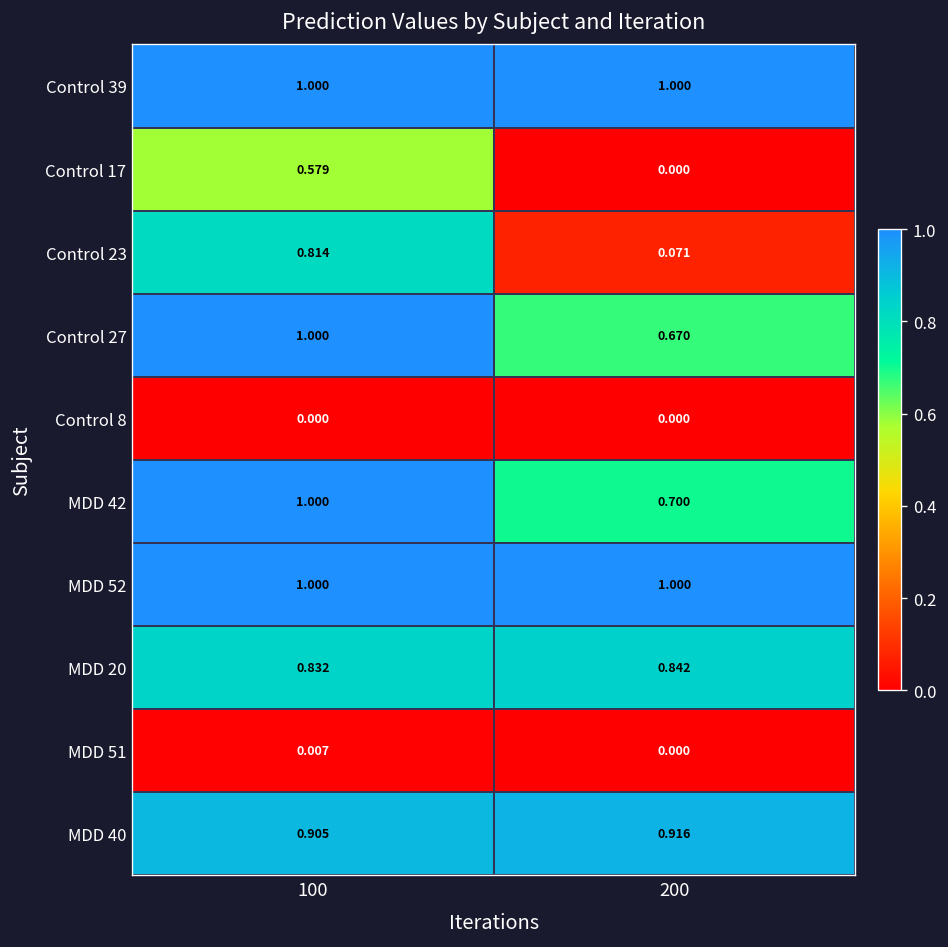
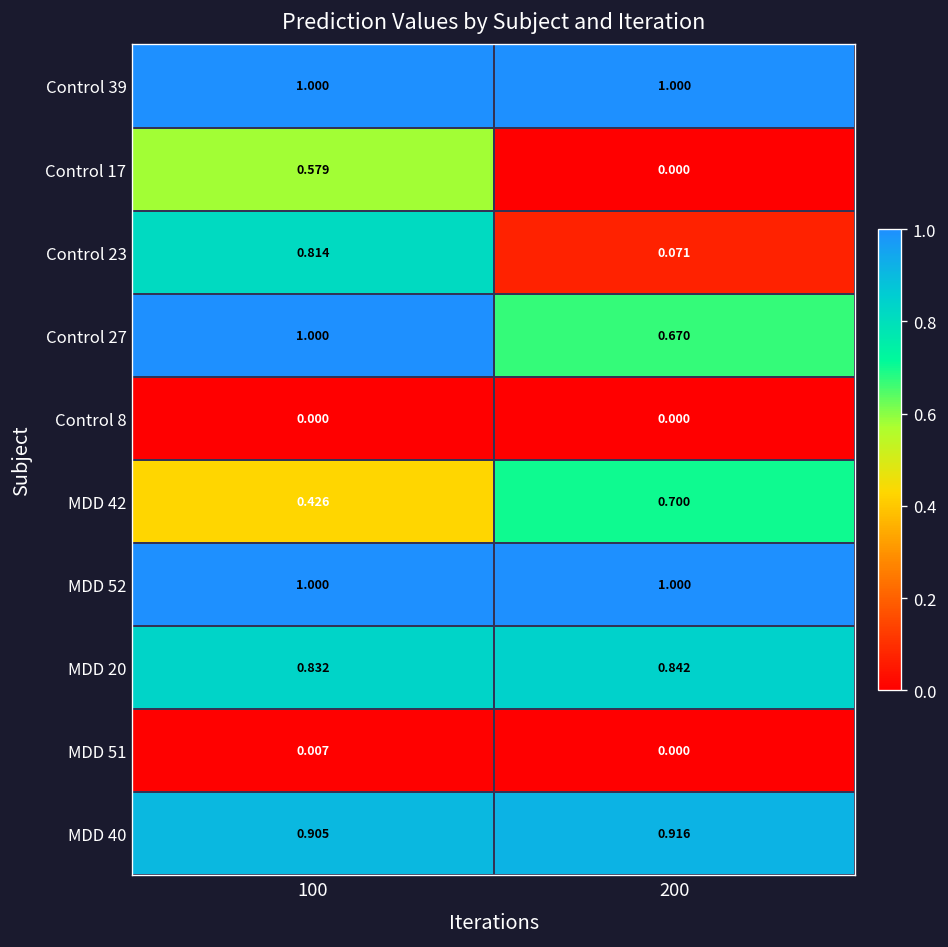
  {
    "Control 39": {
      "100": 1.000,
      "200": 1.000
    },
    "Control 17": {
      "100": 0.579,
      "200": 0.000
    },
    "Control 23": {
      "100": 0.814,
      "200": 0.071
    },
    "Control 27": {
      "100": 1.000,
      "200": 0.670
    },
    "Control 8": {
      "100": 0.000,
      "200": 0.000
    },
    "MDD 42": {
-     "100": 1.000,
+     "100": 0.426,
      "200": 0.700
    },
    "MDD 52": {
      "100": 1.000,
      "200": 1.000
    },
    "MDD 20": {
      "100": 0.832,
      "200": 0.842
    },
    "MDD 51": {
      "100": 0.007,
      "200": 0.000
    },
    "MDD 40": {
      "100": 0.905,
      "200": 0.916
    }
  }
